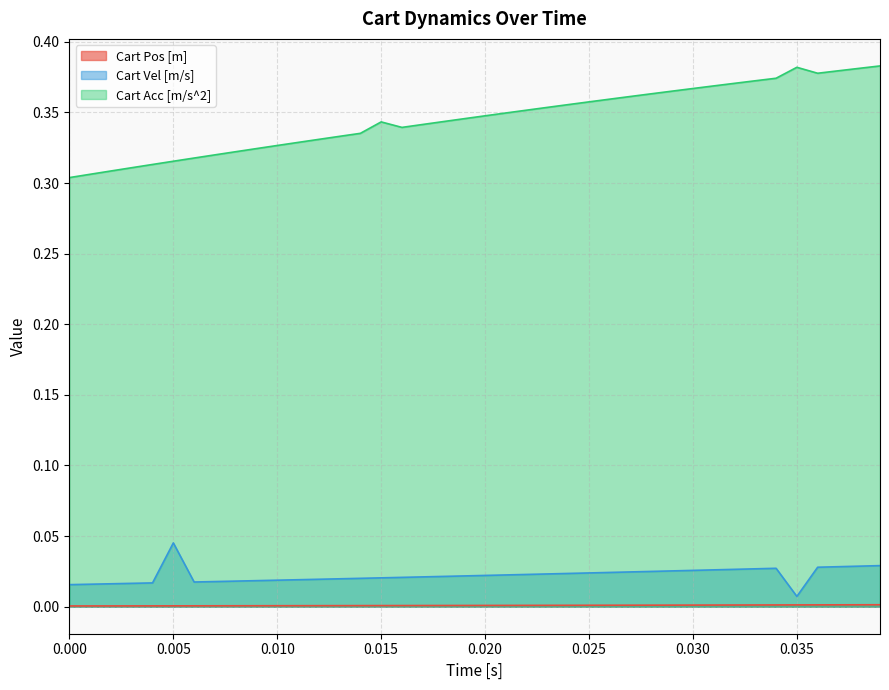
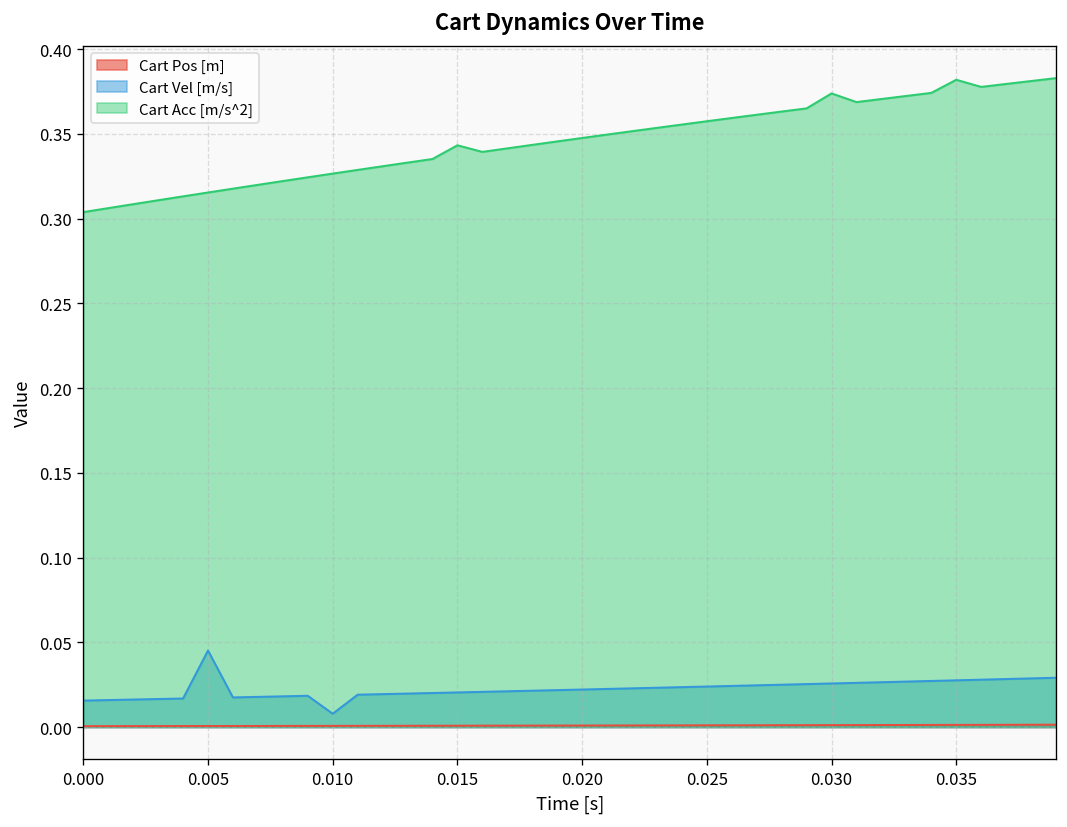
  {
    "Cart Pos [m]": {
      "0.000": 0.001,
      "0.005": 0.001,
      "0.010": 0.001,
      "0.015": 0.001,
      "0.020": 0.001,
      "0.025": 0.001,
      "0.030": 0.001,
      "0.035": 0.001
    },
    "Cart Vel [m/s]": {
      "0.000": 0.016,
      "0.005": 0.045,
-     "0.010": 0.019,
+     "0.010": 0.008,
      "0.015": 0.020,
      "0.020": 0.022,
      "0.025": 0.024,
      "0.030": 0.026,
-     "0.035": 0.007
+     "0.035": 0.028
    },
    "Cart Acc [m/s^2]": {
      "0.000": 0.304,
      "0.005": 0.315,
      "0.010": 0.327,
      "0.015": 0.343,
      "0.020": 0.348,
      "0.025": 0.358,
-     "0.030": 0.367,
+     "0.030": 0.374,
      "0.035": 0.382
    }
  }
